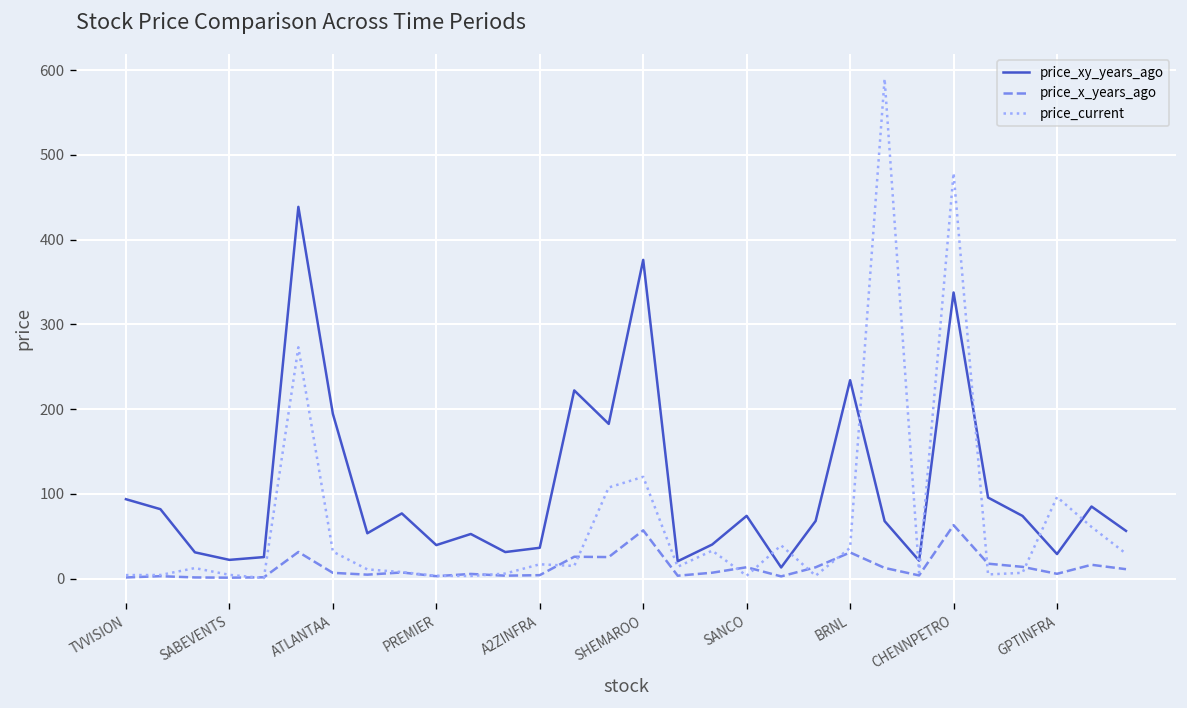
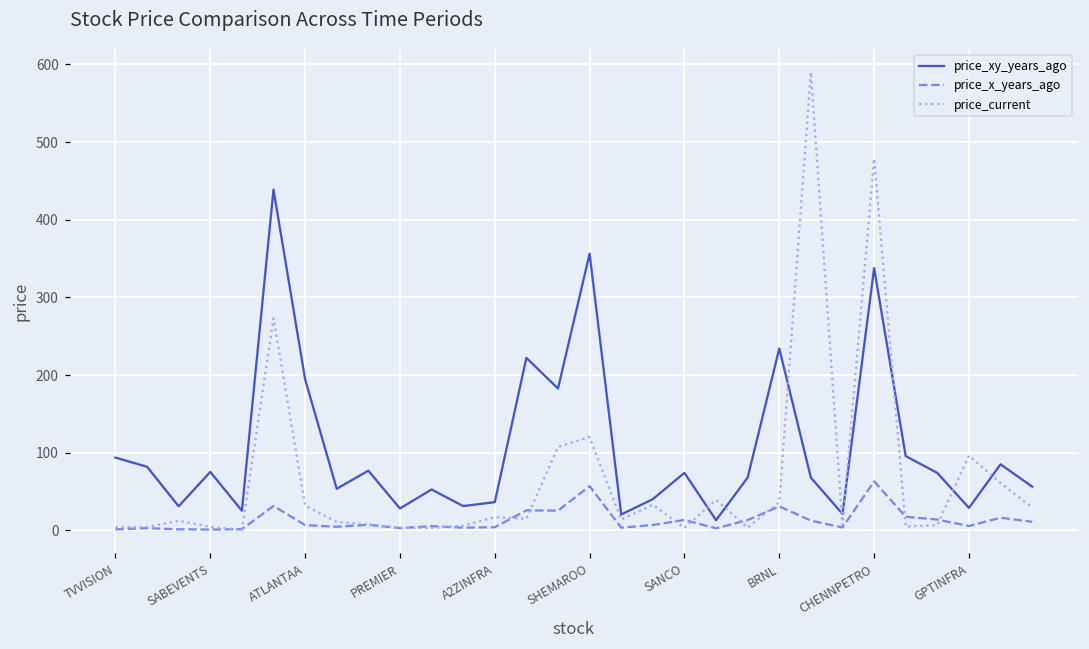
  {
    "price_xy_years_ago": {
      "TVVISION": 90,
-     "SABEVENTS": 20,
+     "SABEVENTS": 80,
      "ATLANTAA": 190,
-     "PREMIER": 40,
+     "PREMIER": 30,
      "A2ZINFRA": 40,
-     "SHEMAROO": 380,
+     "SHEMAROO": 360,
      "SANCO": 70,
      "BRNL": 230,
      "CHENNPETRO": 340,
      "GPTINFRA": 30
    }
  }
